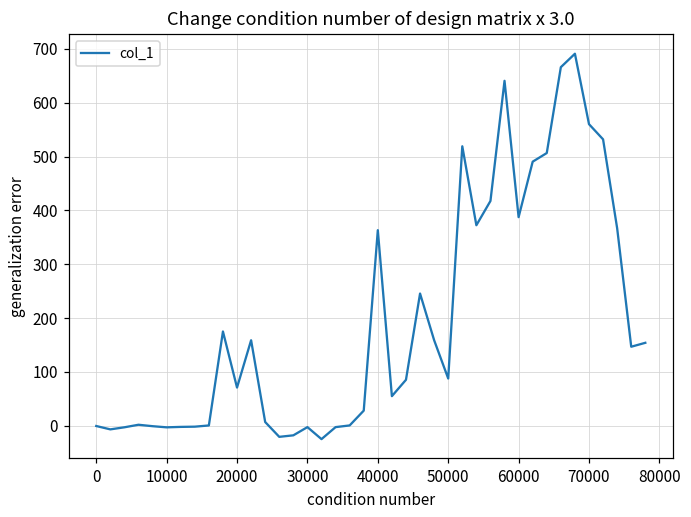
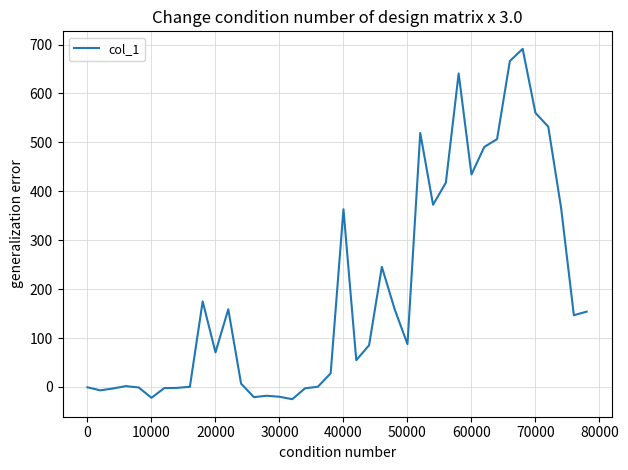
  {
    "0": 0,
-   "10000": 0,
+   "10000": -20,
    "20000": 70,
-   "30000": 0,
+   "30000": -20,
    "40000": 360,
    "50000": 90,
-   "60000": 390,
+   "60000": 430,
    "70000": 560
  }
